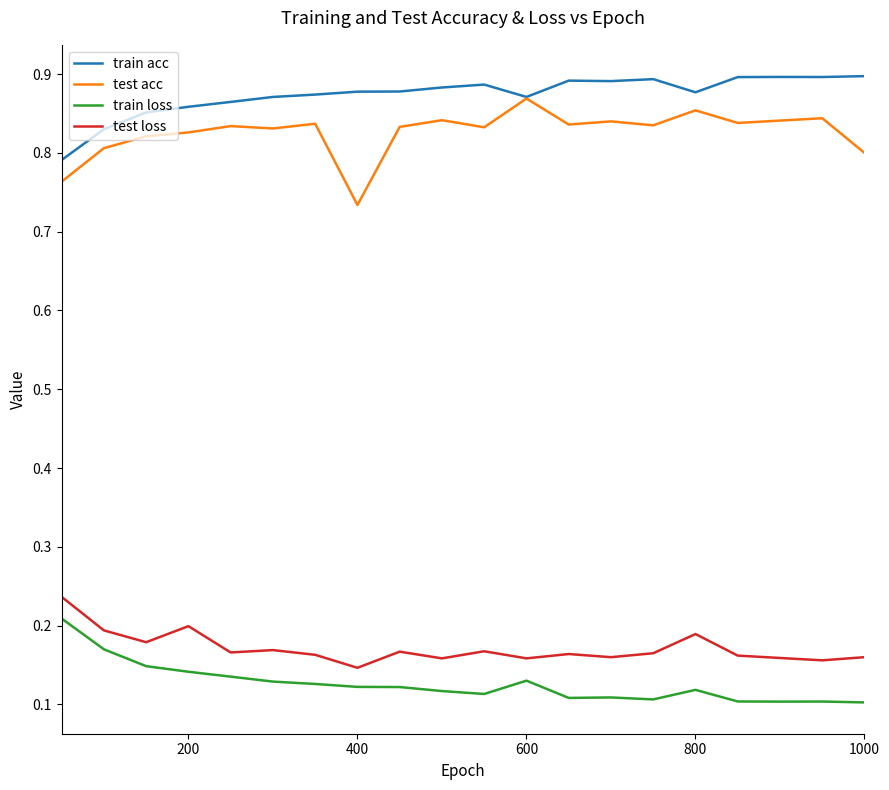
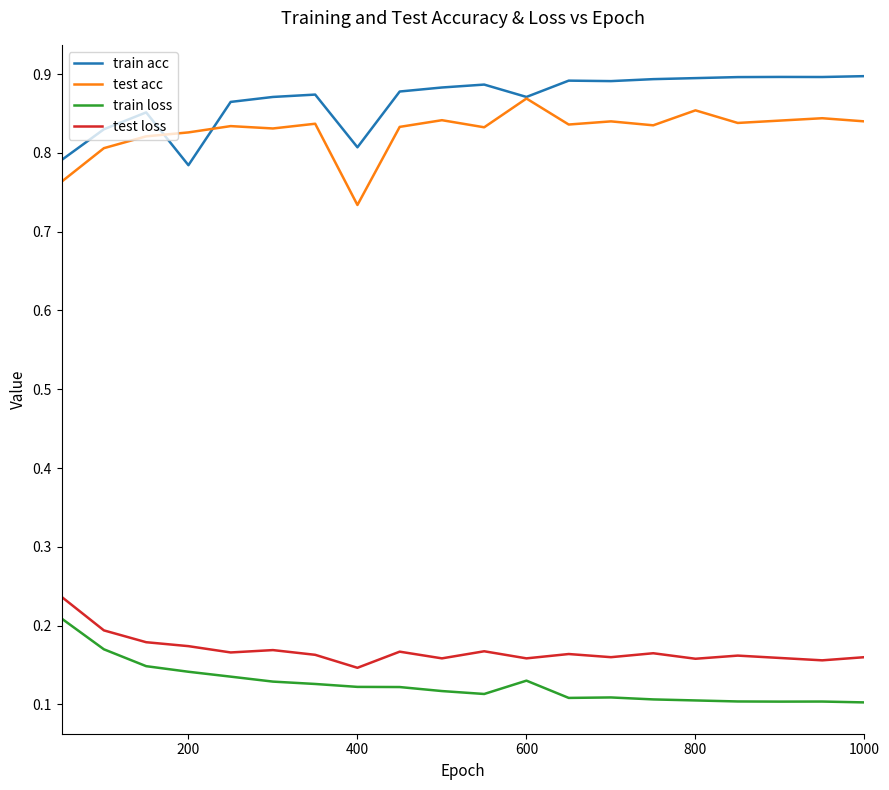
  {
    "train acc": {
-     "200": 0.86,
-     "400": 0.88,
-     "800": 0.88,
+     "200": 0.78,
+     "400": 0.81,
+     "800": 0.89,
      "1000": 0.90
    },
    "test acc": {
      "200": 0.83,
      "400": 0.73,
      "800": 0.85,
-     "1000": 0.80
+     "1000": 0.84
    },
    "train loss": {
      "200": 0.14,
      "400": 0.12,
      "600": 0.13,
-     "800": 0.12,
+     "800": 0.11,
      "1000": 0.10
    },
    "test loss": {
-     "200": 0.20,
+     "200": 0.17,
      "400": 0.15,
      "600": 0.16,
-     "800": 0.19,
+     "800": 0.16,
      "1000": 0.16
    }
  }
